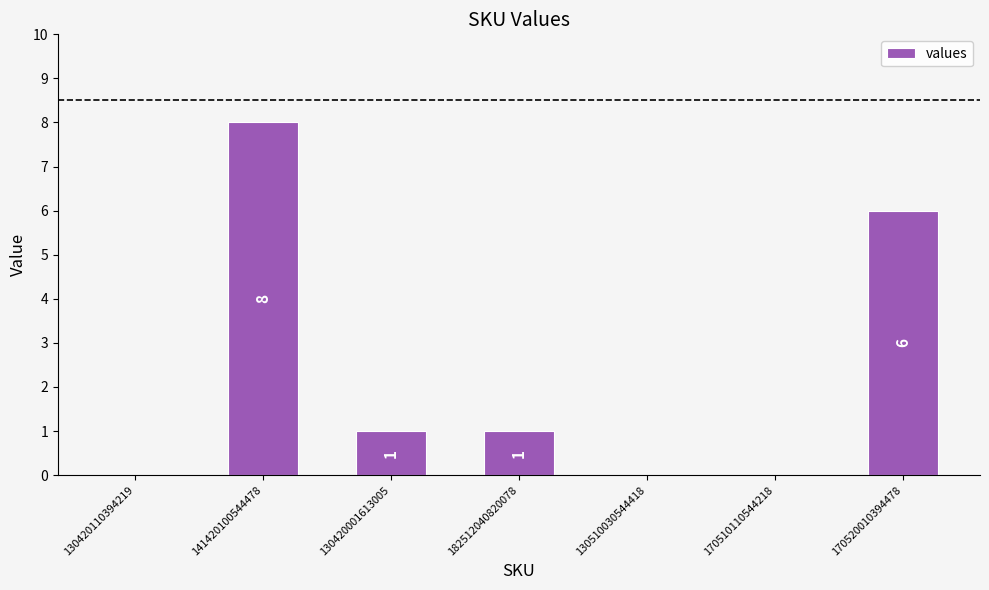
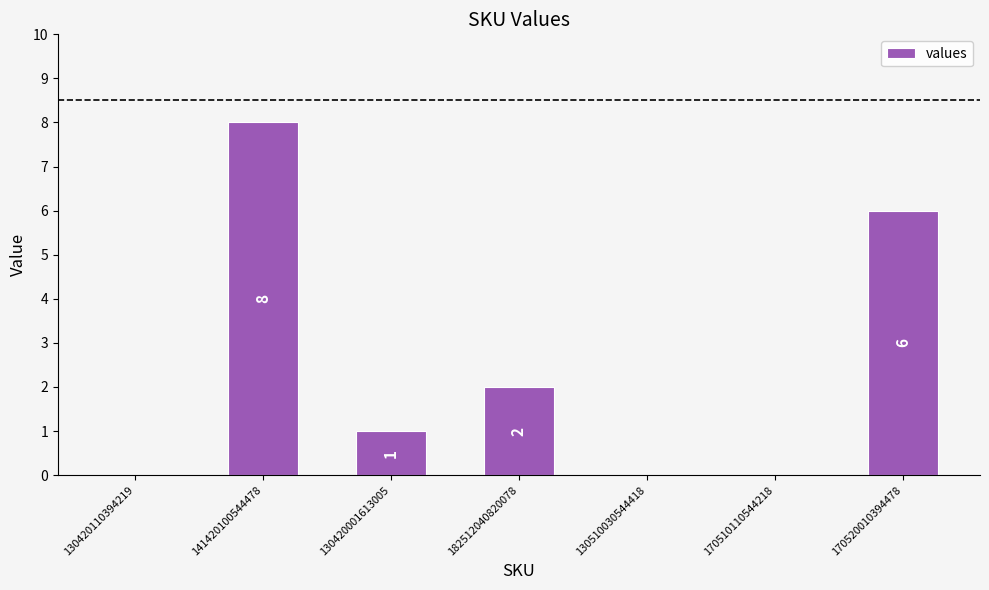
  {
    "141420100544478": 8,
    "130420001613005": 1,
-   "182512040820078": 1,
+   "182512040820078": 2,
    "170520010394478": 6
  }
